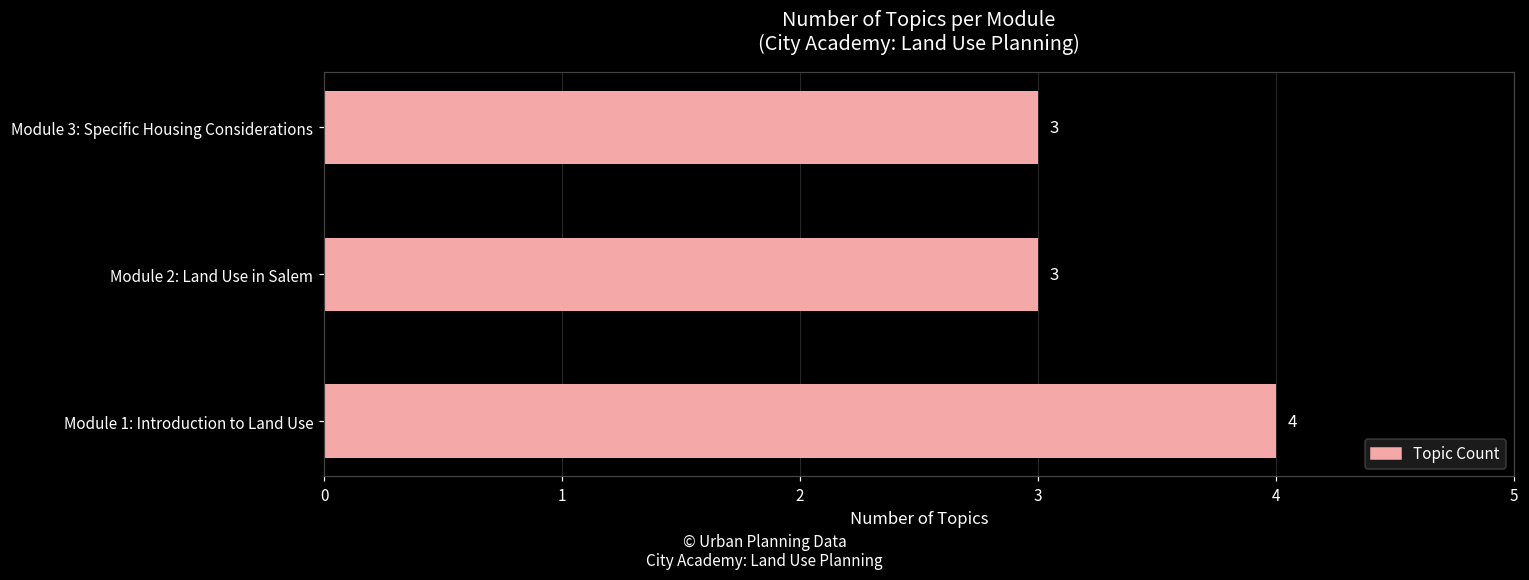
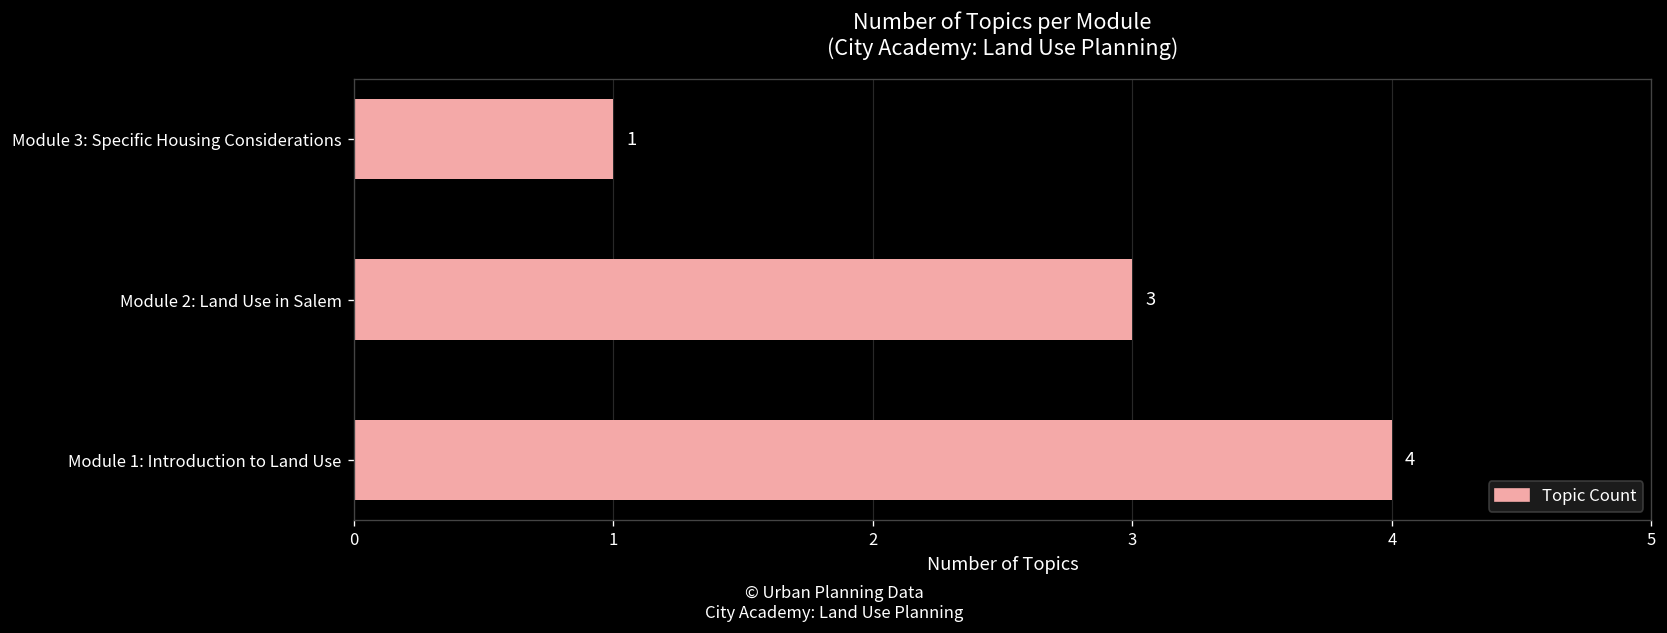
  {
-   "Module 3: Specific Housing Considerations": 3,
+   "Module 3: Specific Housing Considerations": 1,
    "Module 2: Land Use in Salem": 3,
    "Module 1: Introduction to Land Use": 4
  }
